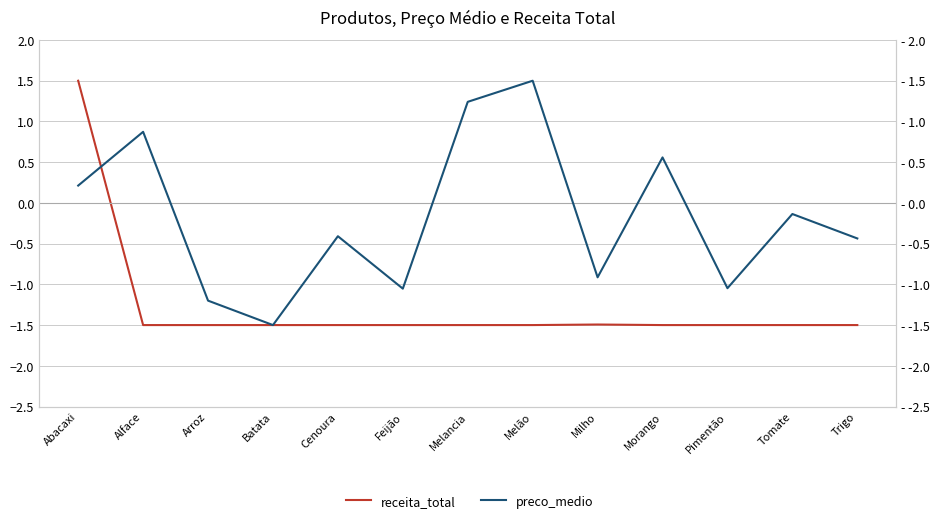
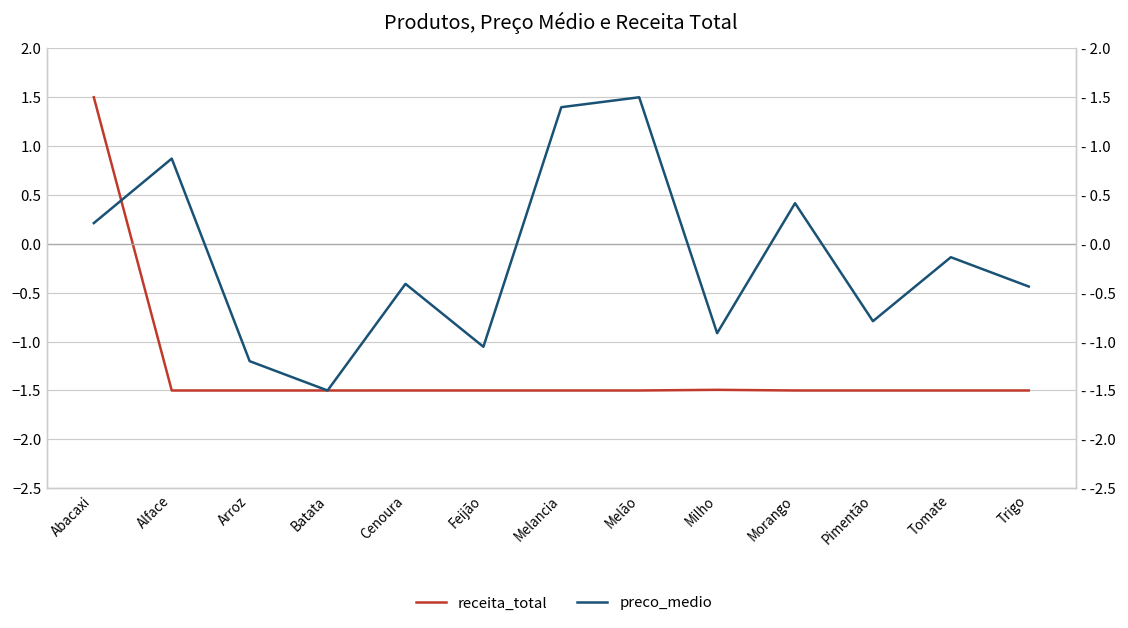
  {
    "receita_total": {
      "Abacaxi": "1.5",
      "Alface": "-1.5",
      "Arroz": "-1.5",
      "Batata": "-1.5",
      "Cenoura": "-1.5",
      "Feijão": "-1.5",
      "Melancia": "-1.5",
      "Melão": "-1.5",
      "Milho": "-1.5",
      "Morango": "-1.5",
      "Pimentão": "-1.5",
      "Tomate": "-1.5",
      "Trigo": "-1.5"
    },
    "preco_medio": {
      "Abacaxi": "- 0.2",
      "Alface": "- 0.9",
      "Arroz": "- -1.2",
      "Batata": "- -1.5",
      "Cenoura": "- -0.4",
      "Feijão": "- -1.1",
-     "Melancia": "- 1.2",
+     "Melancia": "- 1.4",
      "Melão": "- 1.5",
      "Milho": "- -0.9",
-     "Morango": "- 0.6",
-     "Pimentão": "- -1.0",
+     "Morango": "- 0.4",
+     "Pimentão": "- -0.8",
      "Tomate": "- -0.1",
      "Trigo": "- -0.4"
    }
  }
